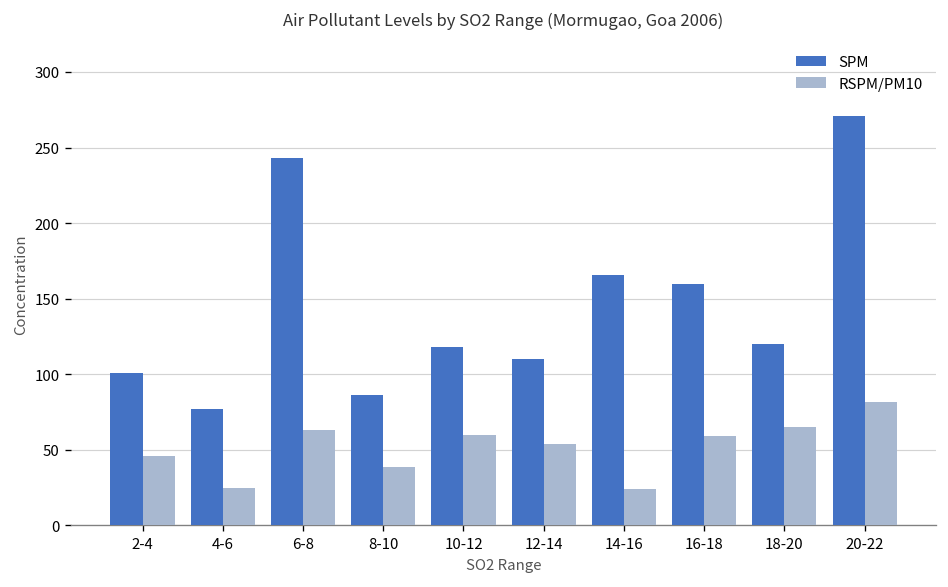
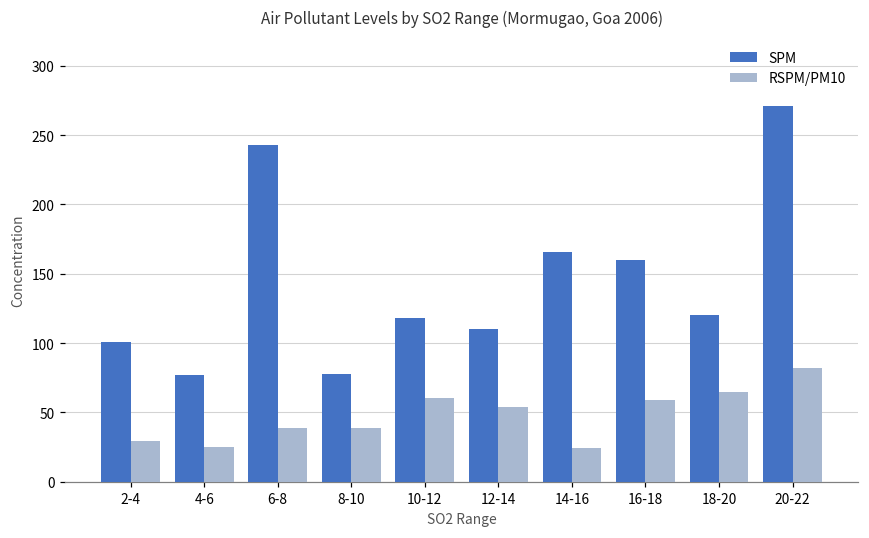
  {
    "SPM": {
      "2-4": 101,
      "4-6": 77,
      "6-8": 243,
-     "8-10": 86,
+     "8-10": 78,
      "10-12": 118,
      "12-14": 110,
      "14-16": 166,
      "16-18": 160,
      "18-20": 120,
      "20-22": 271
    },
    "RSPM/PM10": {
-     "2-4": 46,
+     "2-4": 29,
      "4-6": 25,
-     "6-8": 63,
+     "6-8": 39,
      "8-10": 39,
      "10-12": 60,
      "12-14": 54,
      "14-16": 24,
      "16-18": 59,
      "18-20": 65,
      "20-22": 82
    }
  }
